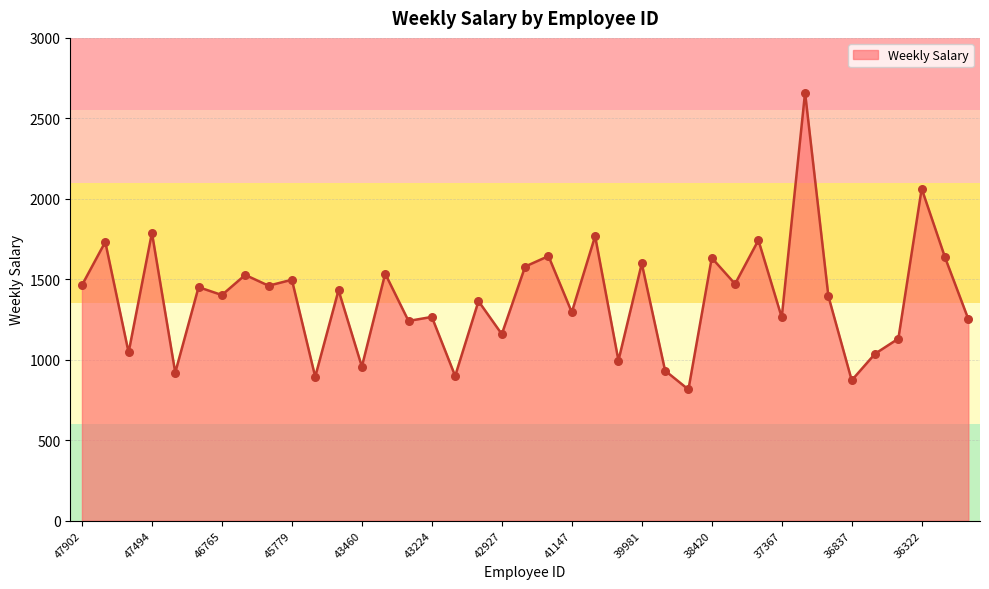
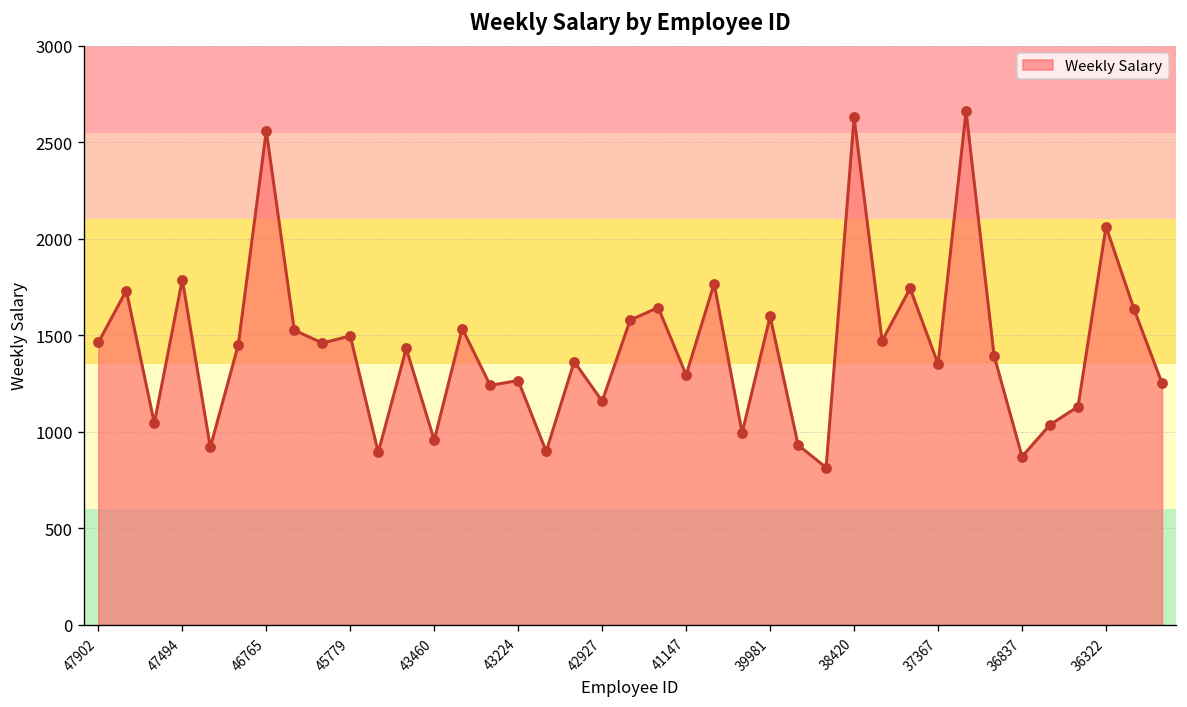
  {
    "47902": 1460,
    "47494": 1790,
-   "46765": 1400,
+   "46765": 2560,
    "45779": 1500,
    "43460": 960,
    "43224": 1270,
    "42927": 1160,
    "41147": 1300,
    "39981": 1600,
-   "38420": 1630,
-   "37367": 1260,
+   "38420": 2630,
+   "37367": 1350,
    "36837": 870,
    "36322": 2060
  }
